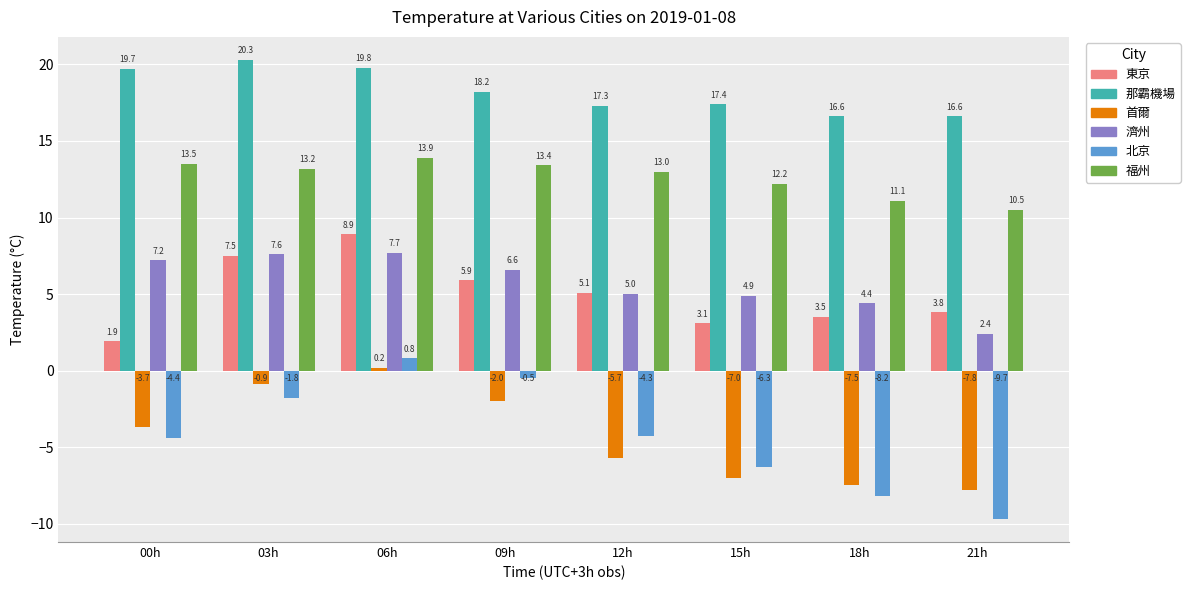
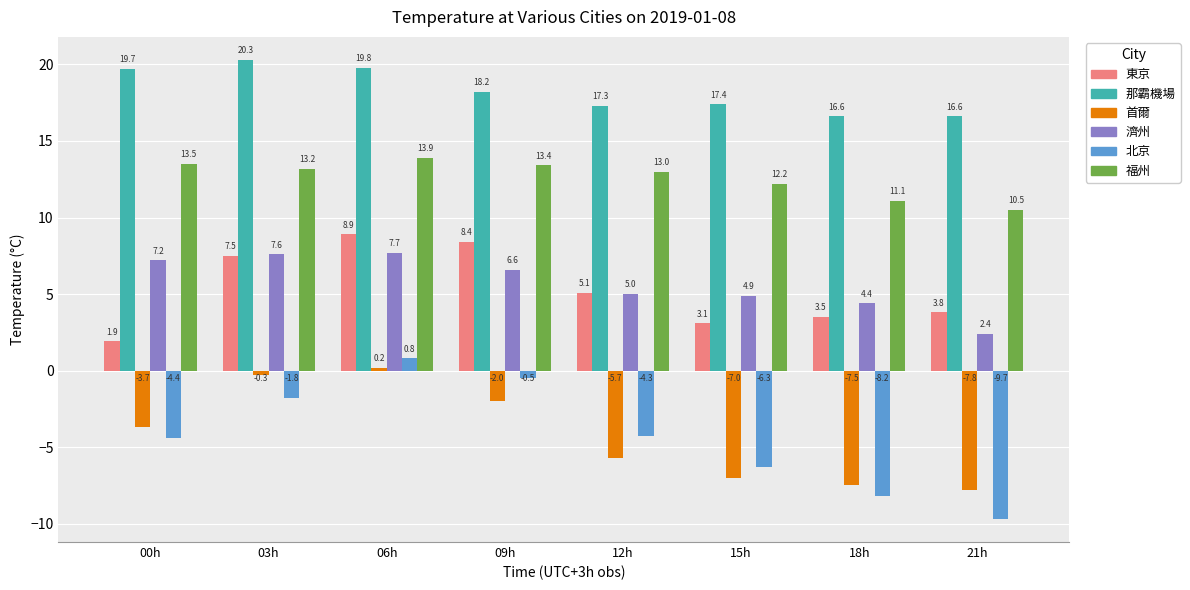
  {
    "東京": {
      "00h": 1.9,
      "03h": 7.5,
      "06h": 8.9,
-     "09h": 5.9,
+     "09h": 8.4,
      "12h": 5.1,
      "15h": 3.1,
      "18h": 3.5,
      "21h": 3.8
    },
    "首爾": {
      "00h": -3.7,
-     "03h": -0.9,
+     "03h": -0.3,
      "06h": 0.2,
      "09h": -2.0,
      "12h": -5.7,
      "15h": -7.0,
      "18h": -7.5,
      "21h": -7.8
    },
    "福州": {
      "00h": 13.5,
      "03h": 13.2,
      "06h": 13.9,
      "09h": 13.4,
      "12h": 13.0,
      "15h": 12.2,
      "18h": 11.1,
      "21h": 10.5
    }
  }
